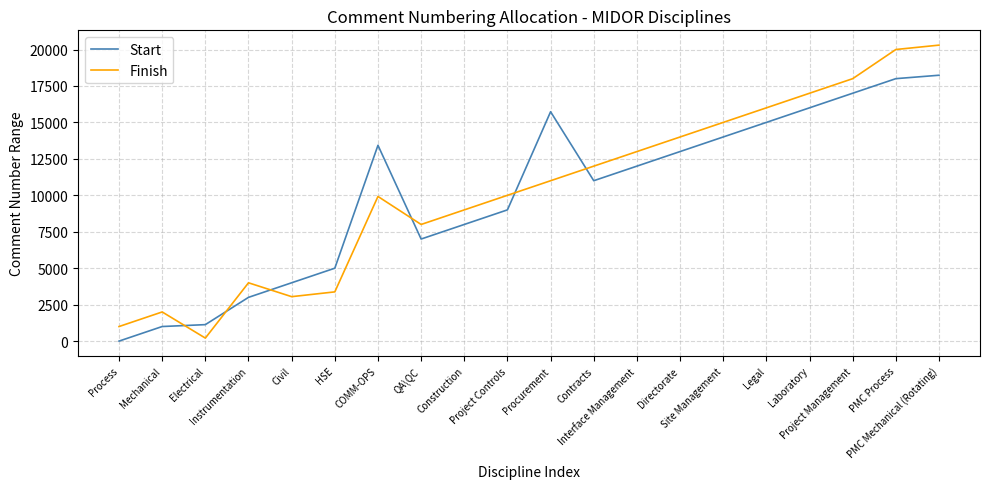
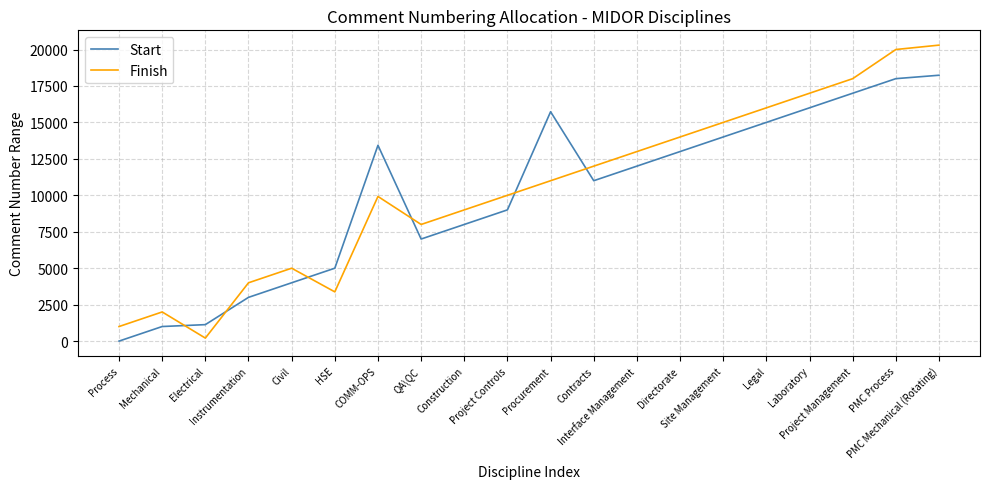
  {
    "Start": {
      "Process": 0,
      "Mechanical": 1000,
      "Electrical": 1100,
      "Instrumentation": 3000,
      "Civil": 4000,
      "HSE": 5000,
      "COMM-OPS": 13400,
      "QA\\QC": 7000,
      "Construction": 8000,
      "Project Controls": 9000,
      "Procurement": 15700,
      "Contracts": 11000,
      "Interface Management": 12000,
      "Directorate": 13000,
      "Site Management": 14000,
      "Legal": 15000,
      "Laboratory": 16000,
      "Project Management": 17000,
      "PMC Process": 18000,
      "PMC Mechanical (Rotating)": 18200
    },
    "Finish": {
      "Process": 1000,
      "Mechanical": 2000,
      "Electrical": 200,
      "Instrumentation": 4000,
-     "Civil": 3000,
+     "Civil": 5000,
      "HSE": 3400,
      "COMM-OPS": 9900,
      "QA\\QC": 8000,
      "Construction": 9000,
      "Project Controls": 10000,
      "Procurement": 11000,
      "Contracts": 12000,
      "Interface Management": 13000,
      "Directorate": 14000,
      "Site Management": 15000,
      "Legal": 16000,
      "Laboratory": 17000,
      "Project Management": 18000,
      "PMC Process": 20000,
      "PMC Mechanical (Rotating)": 20300
    }
  }
